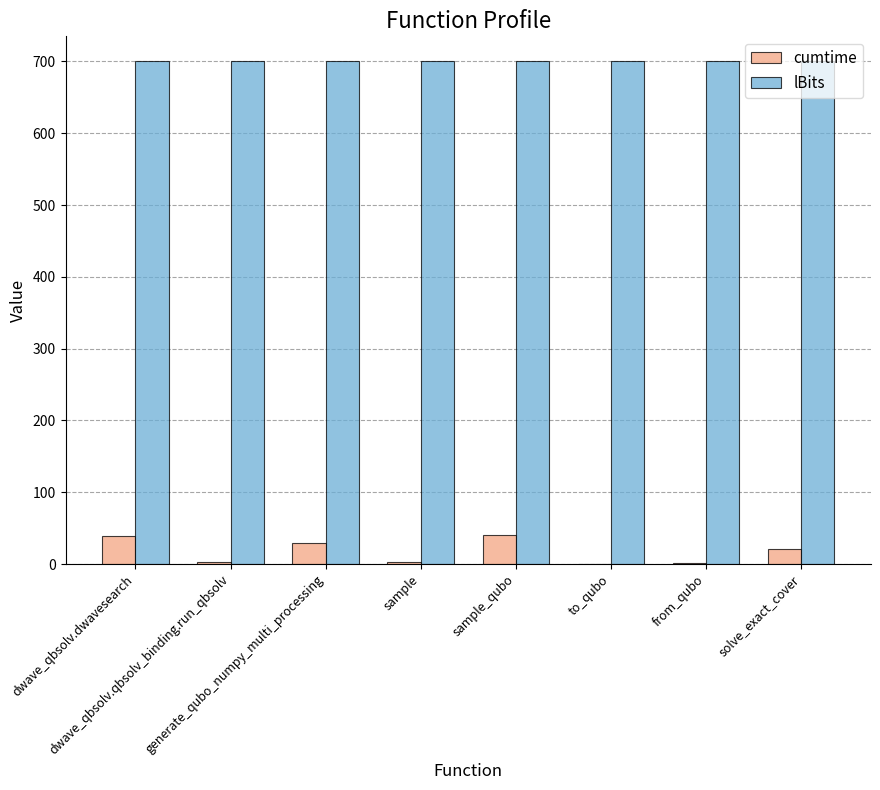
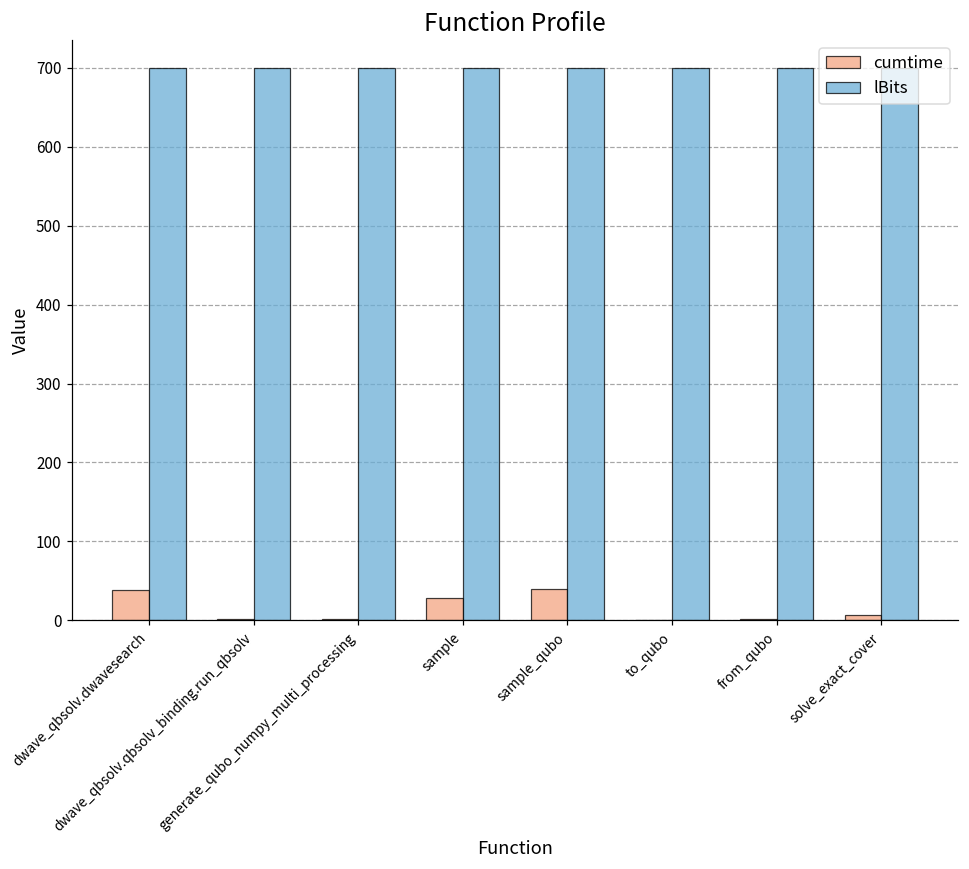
  {
    "cumtime": {
      "dwave_qbsolv.dwavesearch": 40,
-     "generate_qubo_numpy_multi_processing": 30,
-     "sample": 0,
+     "generate_qubo_numpy_multi_processing": 0,
+     "sample": 30,
      "sample_qubo": 40,
-     "solve_exact_cover": 20
+     "solve_exact_cover": 10
    },
    "lBits": {
      "dwave_qbsolv.dwavesearch": 700,
      "dwave_qbsolv.qbsolv_binding.run_qbsolv": 700,
      "generate_qubo_numpy_multi_processing": 700,
      "sample": 700,
      "sample_qubo": 700,
      "to_qubo": 700,
      "from_qubo": 700
    }
  }
